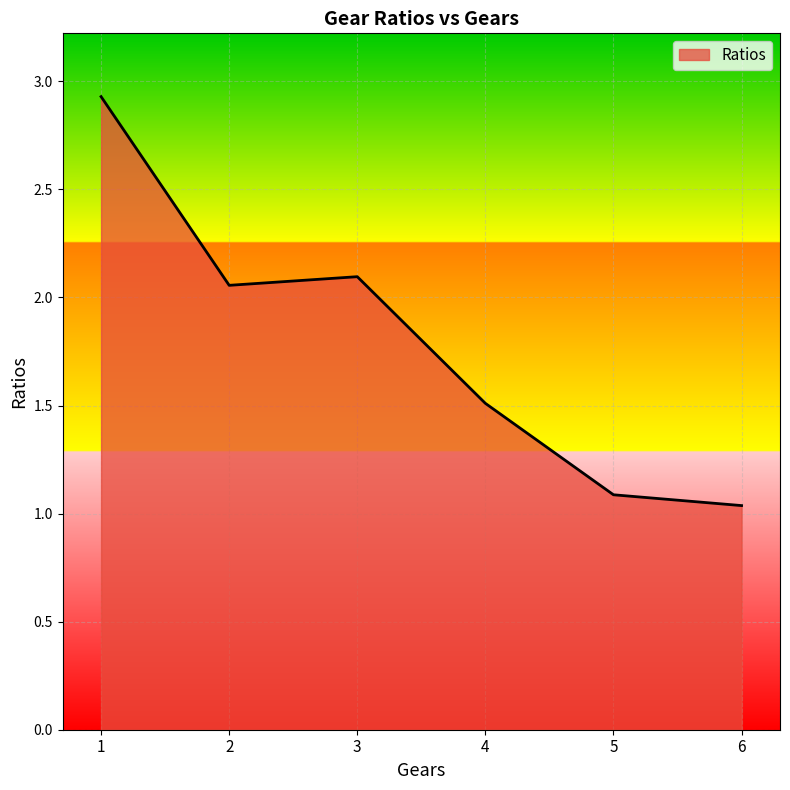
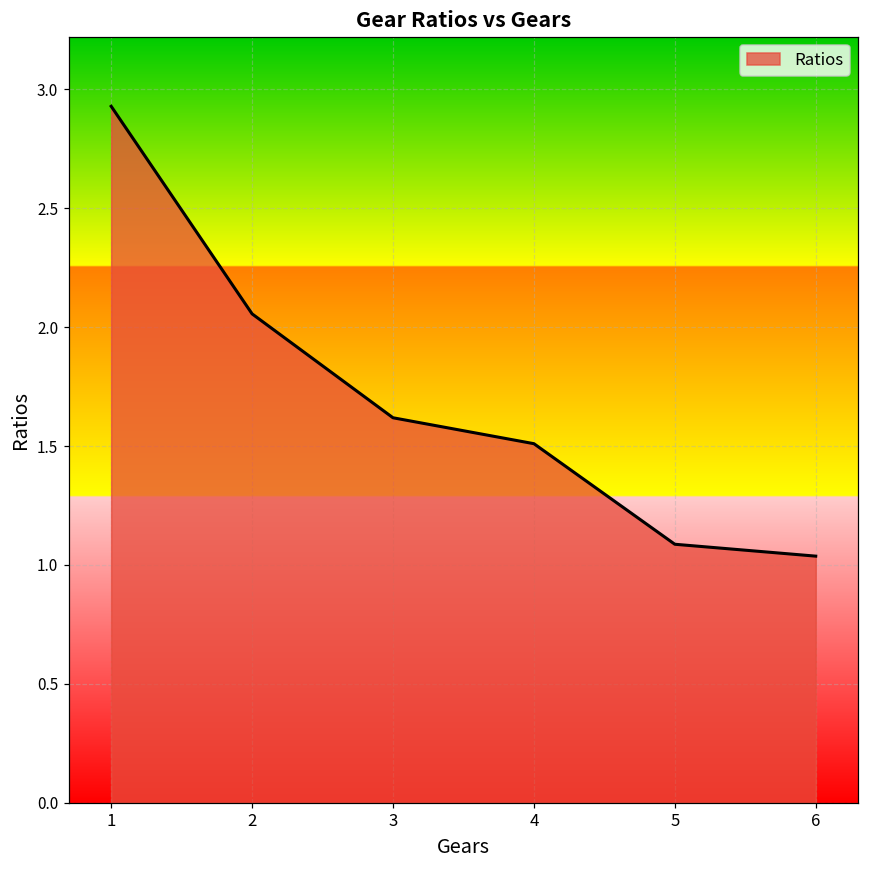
  {
    "1": 2.93,
    "2": 2.06,
-   "3": 2.10,
+   "3": 1.62,
    "4": 1.51,
    "5": 1.09,
    "6": 1.04
  }
